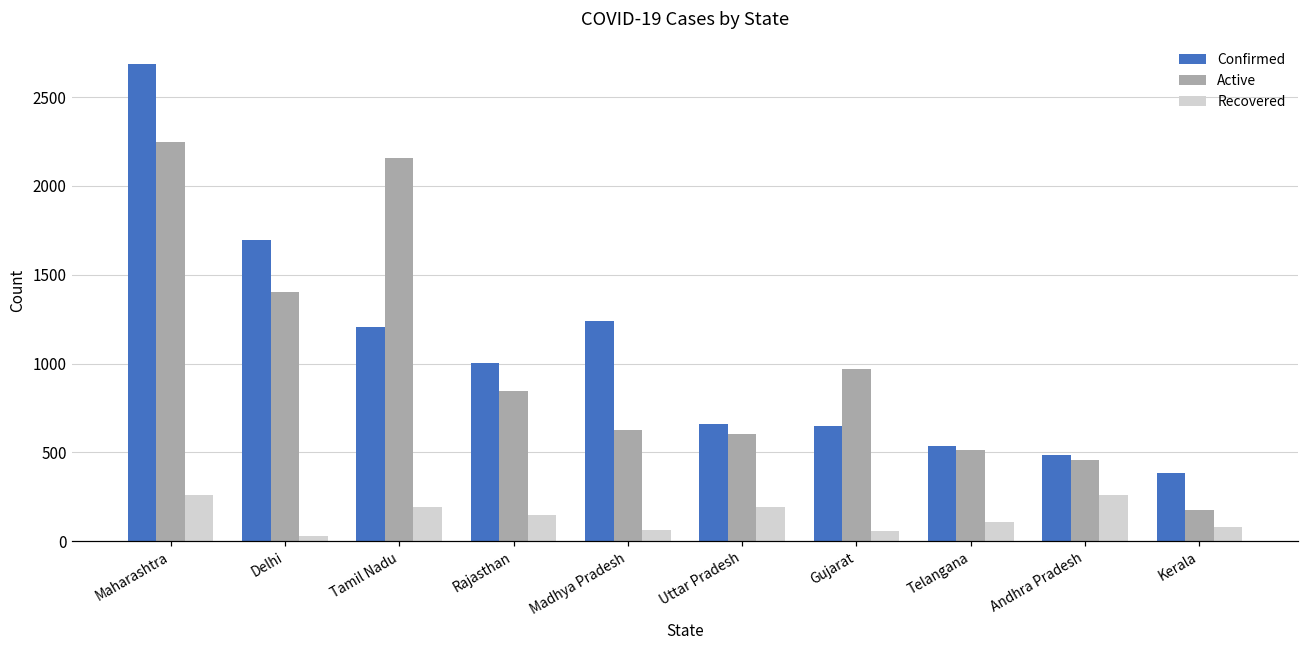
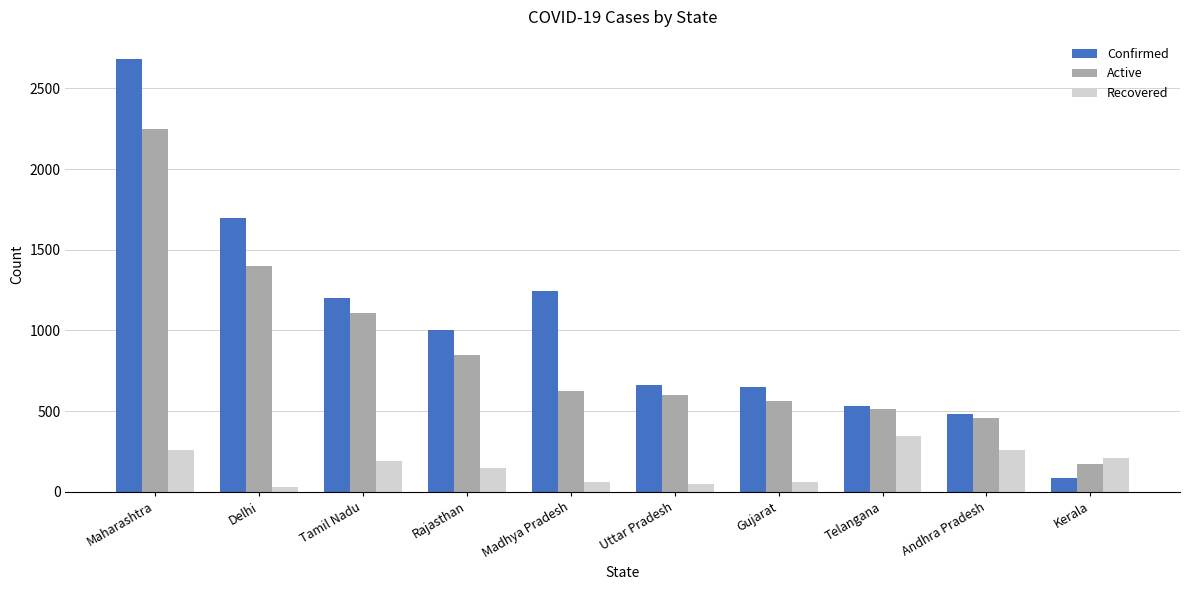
  {
    "Confirmed": {
      "Maharashtra": 2680,
      "Delhi": 1700,
      "Tamil Nadu": 1200,
      "Rajasthan": 1010,
      "Madhya Pradesh": 1240,
      "Uttar Pradesh": 660,
      "Gujarat": 650,
      "Telangana": 540,
      "Andhra Pradesh": 480,
-     "Kerala": 390
+     "Kerala": 90
    },
    "Active": {
      "Maharashtra": 2250,
      "Delhi": 1400,
-     "Tamil Nadu": 2160,
+     "Tamil Nadu": 1110,
      "Rajasthan": 850,
      "Madhya Pradesh": 620,
      "Uttar Pradesh": 600,
-     "Gujarat": 970,
+     "Gujarat": 560,
      "Telangana": 520,
      "Andhra Pradesh": 460,
      "Kerala": 170
    },
    "Recovered": {
      "Maharashtra": 260,
      "Delhi": 30,
      "Tamil Nadu": 190,
      "Rajasthan": 150,
      "Madhya Pradesh": 60,
-     "Uttar Pradesh": 190,
+     "Uttar Pradesh": 50,
      "Gujarat": 60,
-     "Telangana": 110,
+     "Telangana": 340,
      "Andhra Pradesh": 260,
-     "Kerala": 80
+     "Kerala": 210
    }
  }
